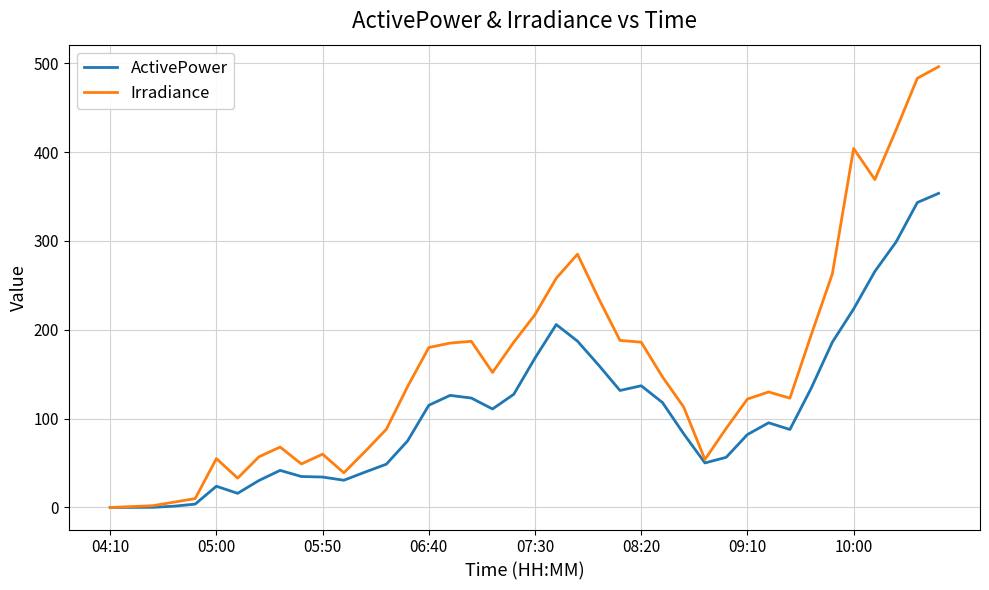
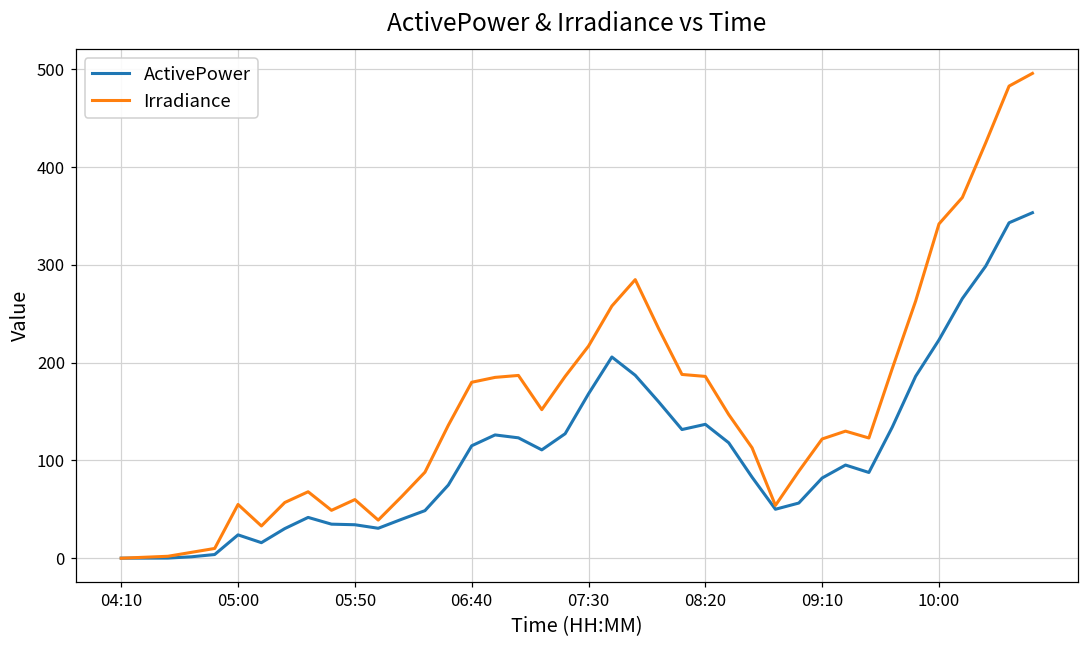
  {
    "ActivePower": {
      "05:00": 20,
      "05:50": 30,
      "06:40": 120,
      "07:30": 170,
      "08:20": 140,
      "09:10": 80,
      "10:00": 220
    },
    "Irradiance": {
      "05:00": 60,
      "05:50": 60,
      "06:40": 180,
      "07:30": 220,
      "08:20": 190,
      "09:10": 120,
-     "10:00": 400
+     "10:00": 340
    }
  }
